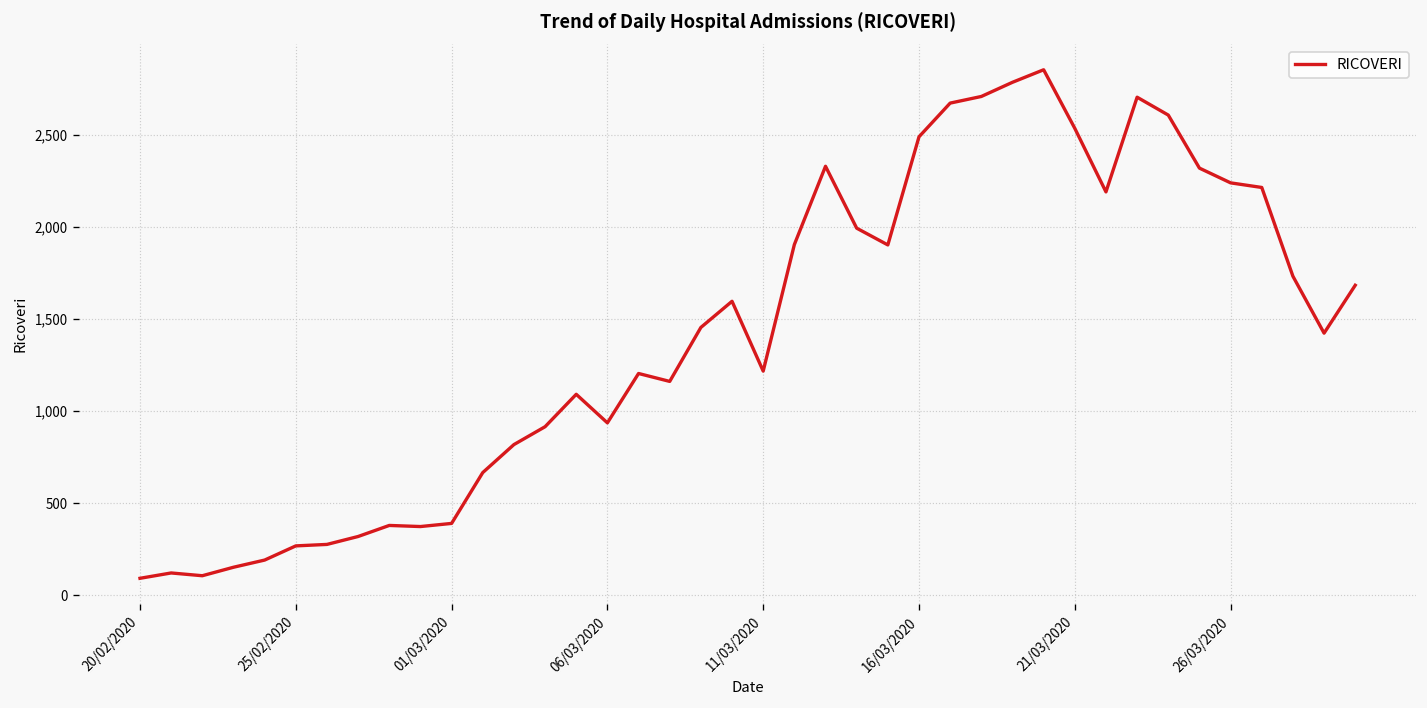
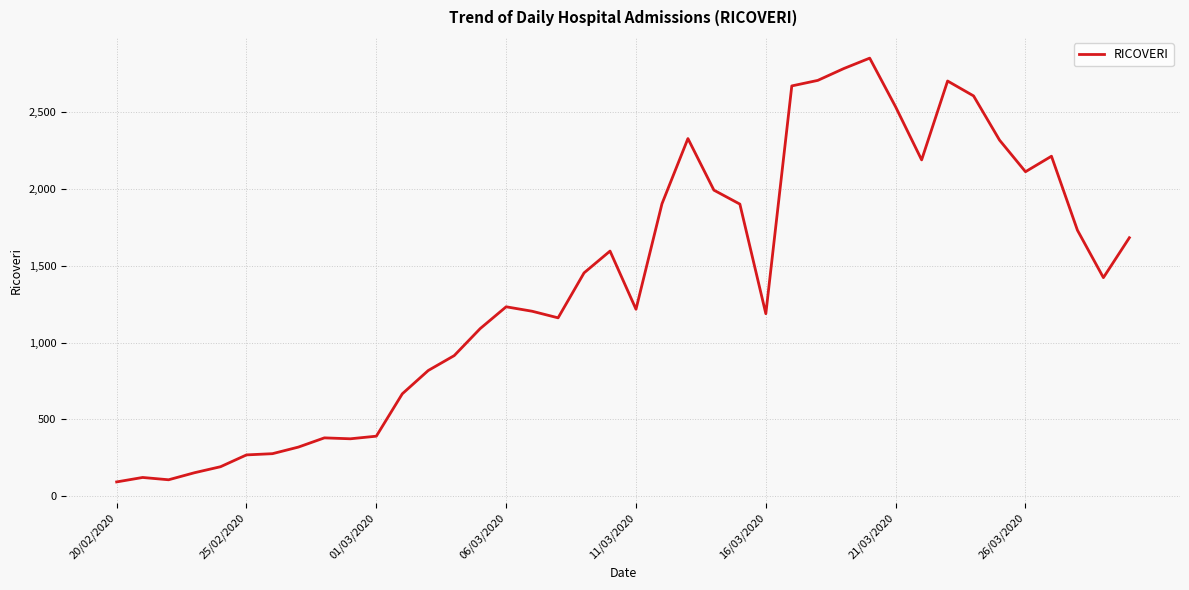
  {
    "20/02/2020": "90",
    "25/02/2020": "270",
    "01/03/2020": "390",
-   "06/03/2020": "940",
+   "06/03/2020": "1,230",
    "11/03/2020": "1,220",
-   "16/03/2020": "2,490",
+   "16/03/2020": "1,190",
    "21/03/2020": "2,540",
-   "26/03/2020": "2,240"
+   "26/03/2020": "2,110"
  }
